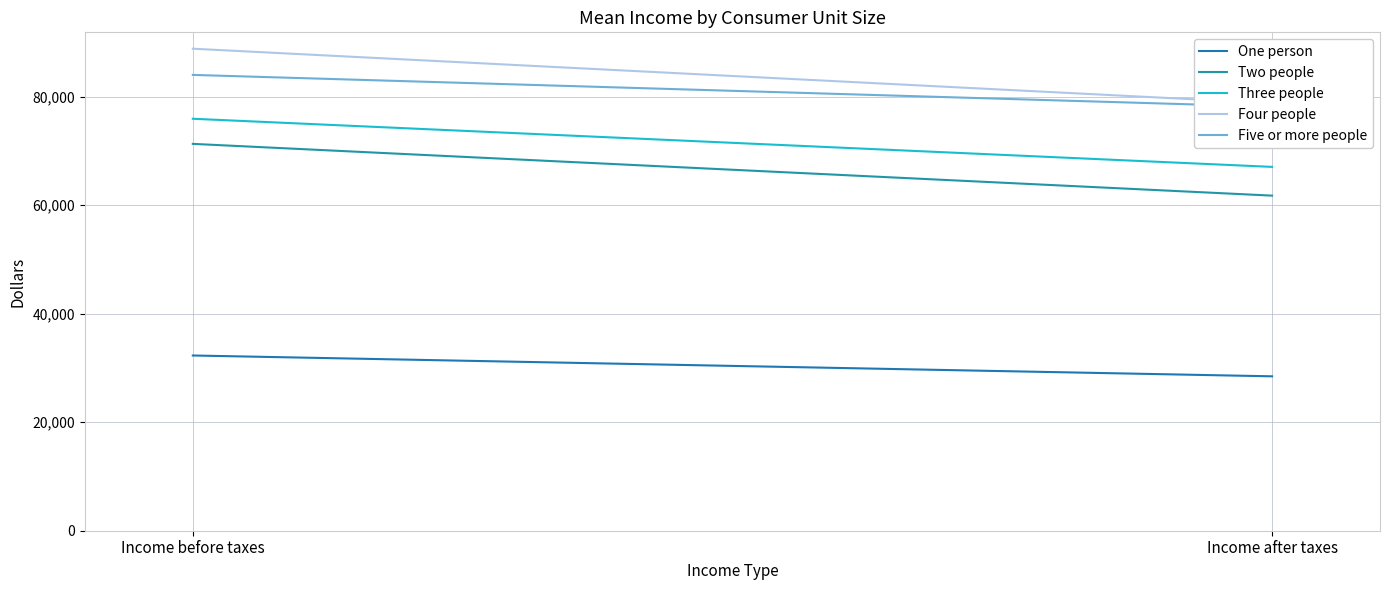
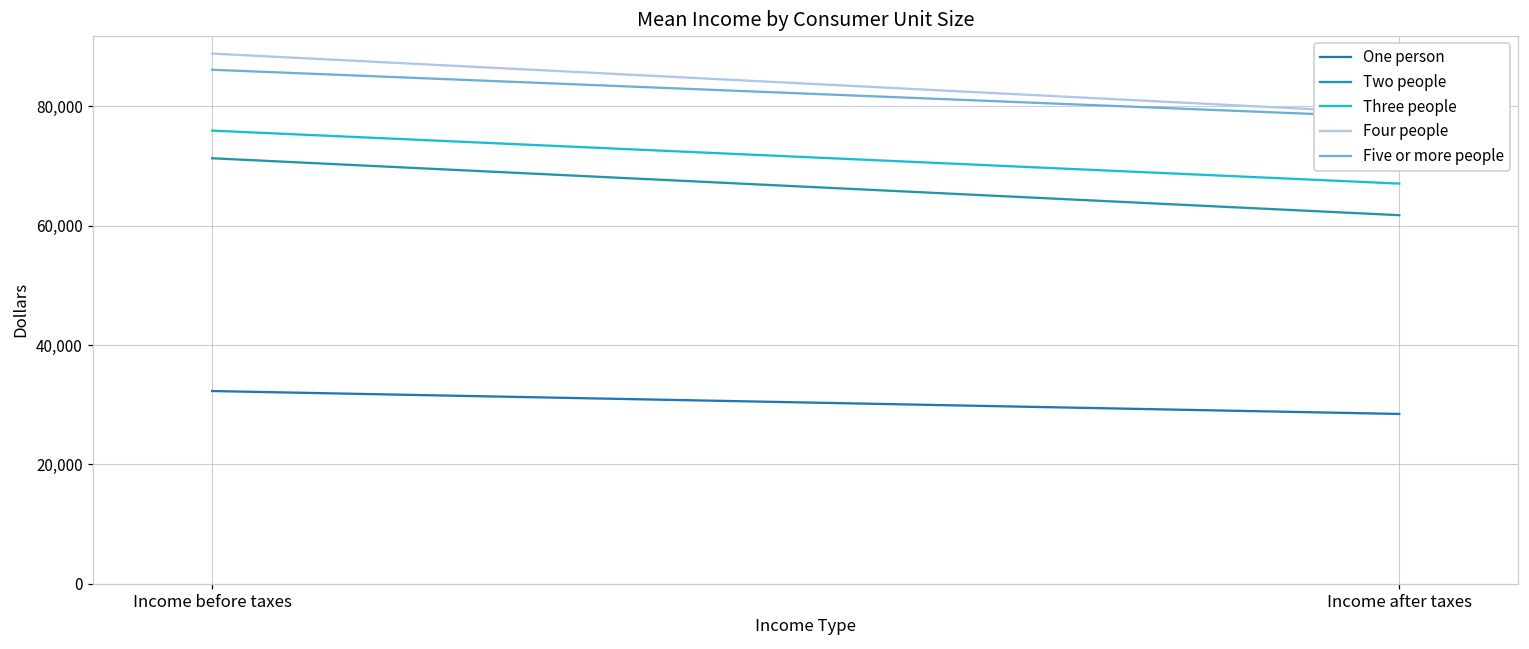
  {
    "Four people": {
      "Income before taxes": "89,000"
    },
    "Five or more people": {
-     "Income before taxes": "84,000"
+     "Income before taxes": "86,000"
    }
  }
